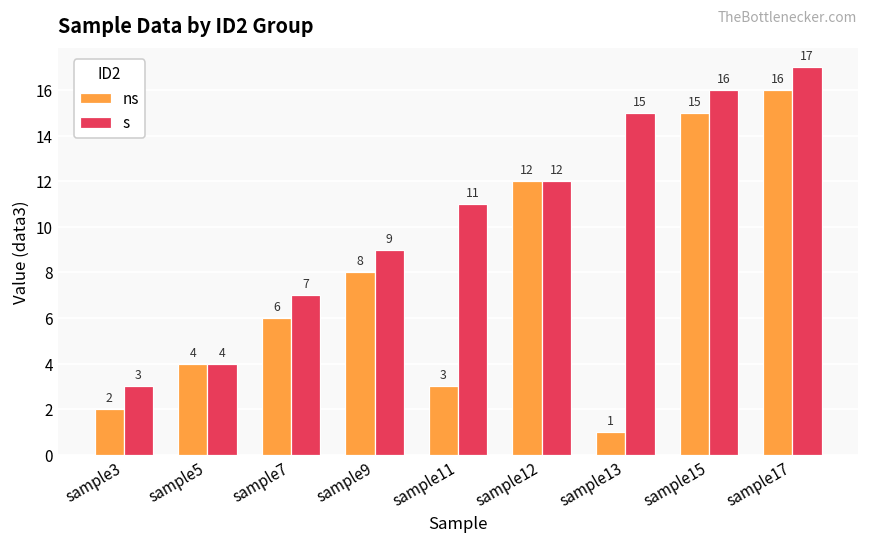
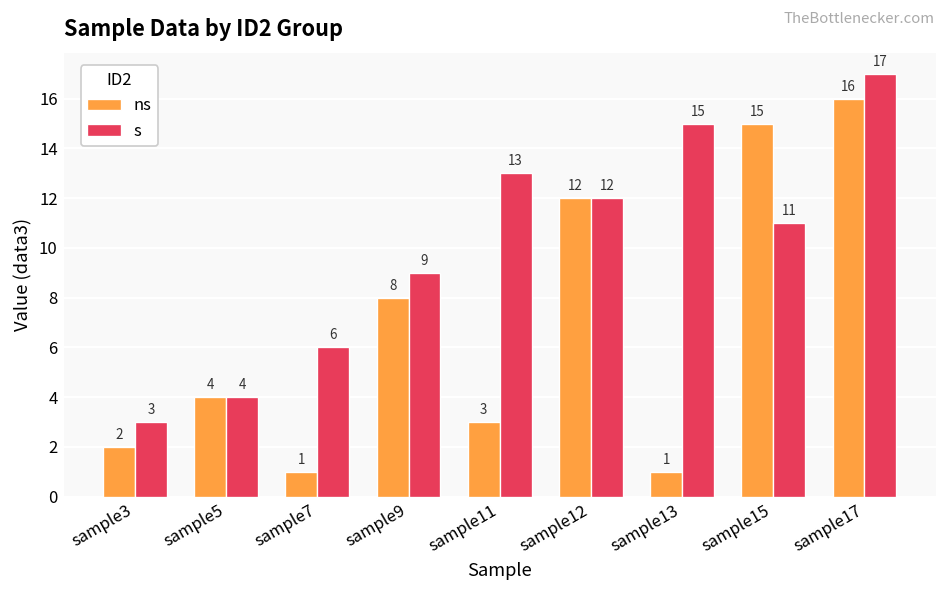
  {
    "ns": {
      "sample3": 2,
      "sample5": 4,
-     "sample7": 6,
+     "sample7": 1,
      "sample9": 8,
      "sample11": 3,
      "sample12": 12,
      "sample13": 1,
      "sample15": 15,
      "sample17": 16
    },
    "s": {
      "sample3": 3,
      "sample5": 4,
-     "sample7": 7,
+     "sample7": 6,
      "sample9": 9,
-     "sample11": 11,
+     "sample11": 13,
      "sample12": 12,
      "sample13": 15,
-     "sample15": 16,
+     "sample15": 11,
      "sample17": 17
    }
  }
